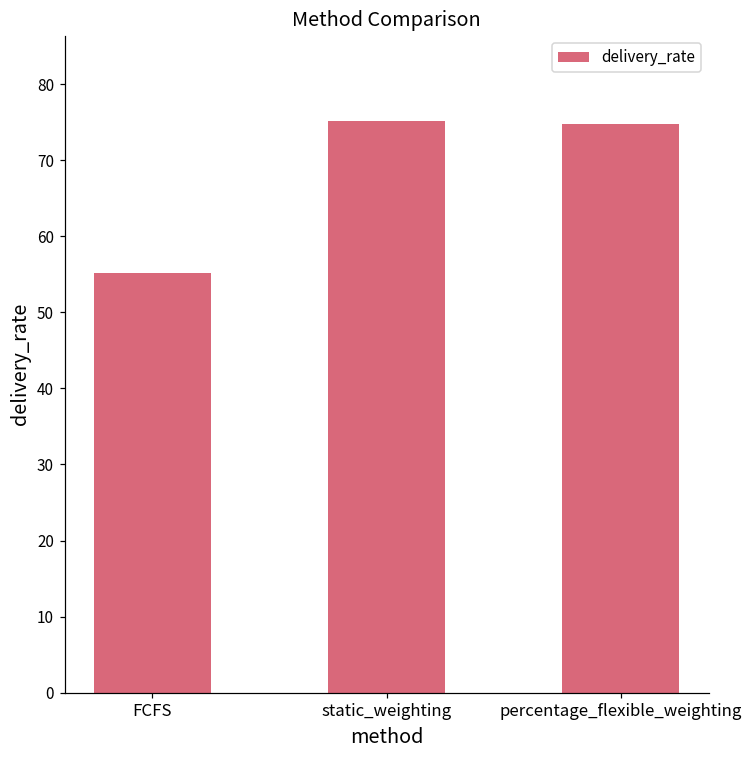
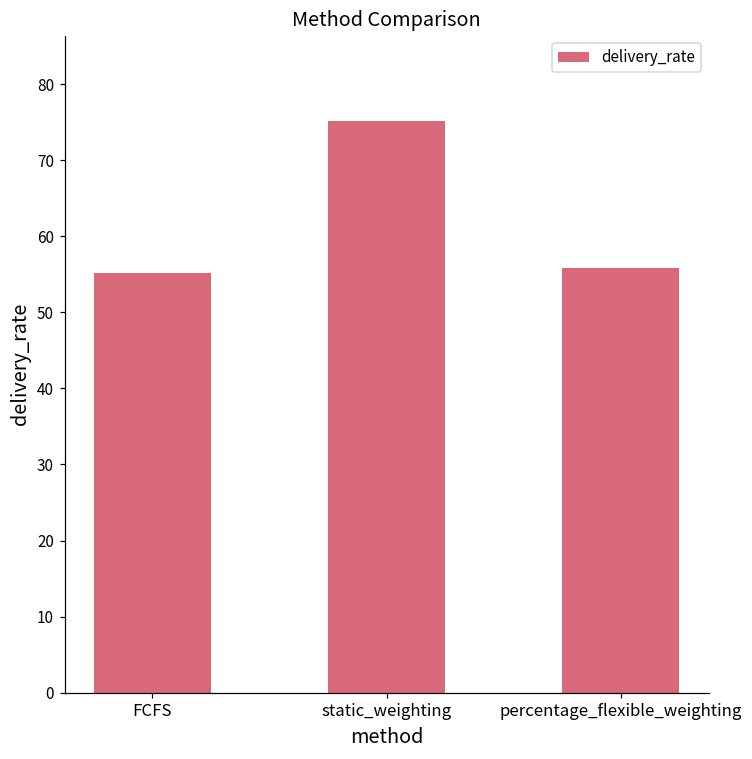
  {
    "FCFS": 55,
    "static_weighting": 75,
-   "percentage_flexible_weighting": 75
+   "percentage_flexible_weighting": 56
  }
